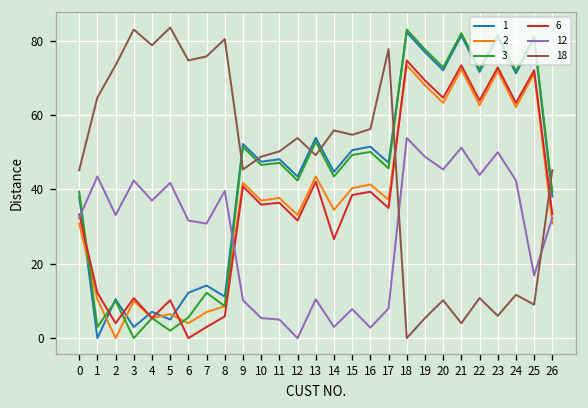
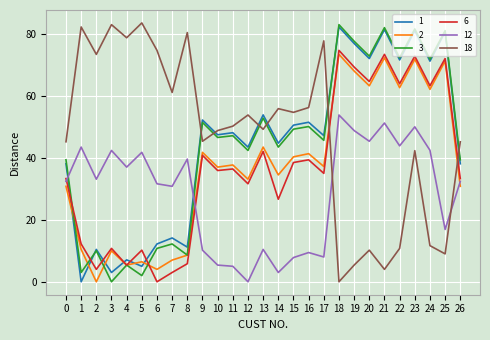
  {
    "1": {
      "0": 38,
      "1": 0,
      "3": 3,
      "4": 7,
      "5": 5,
      "6": 12,
      "7": 14,
      "8": 11,
      "10": 47,
      "11": 48,
      "12": 43,
      "13": 54,
      "14": 45,
      "15": 51,
      "16": 51,
      "17": 47,
      "26": 38
    },
    "2": {
      "0": 31,
      "1": 10,
      "2": 0,
      "5": 6,
      "6": 4,
      "7": 7,
      "9": 42,
      "10": 37,
      "11": 38,
      "12": 33,
      "13": 43,
      "14": 34,
      "15": 40,
      "16": 41,
      "17": 37,
      "18": 73,
      "19": 68,
      "20": 63,
      "21": 72,
      "22": 63,
      "23": 72,
      "24": 62,
      "25": 71,
      "26": 31
    },
    "3": {
      "0": 39,
      "1": 3,
      "3": 0,
      "5": 2,
-     "6": 6,
+     "6": 11,
      "7": 12,
      "10": 47,
      "11": 47,
      "12": 42,
      "13": 53,
      "14": 43,
      "15": 49,
      "16": 50,
      "17": 46,
      "26": 39
    },
    "6": {
      "0": 33,
      "1": 12,
      "2": 4,
      "5": 10,
      "6": 0,
      "7": 3,
      "8": 6,
      "9": 41,
      "10": 36,
      "11": 36,
      "12": 32,
      "13": 42,
      "14": 27,
      "15": 38,
      "16": 39,
      "17": 35,
      "18": 75,
      "19": 69,
      "20": 65,
      "21": 73,
      "22": 64,
      "24": 63,
      "25": 72,
      "26": 33
    },
    "12": {
      "0": 32,
      "1": 43,
      "2": 33,
      "3": 42,
      "4": 37,
      "5": 42,
      "6": 32,
      "7": 31,
      "8": 40,
      "9": 10,
      "10": 5,
      "11": 5,
      "12": 0,
      "13": 10,
      "14": 3,
      "15": 8,
-     "16": 3,
+     "16": 9,
      "17": 8,
      "18": 54,
      "19": 49,
      "20": 45,
      "21": 51,
      "22": 44,
      "23": 50,
      "24": 42,
      "25": 17,
      "26": 32
    },
    "18": {
      "0": 45,
-     "1": 65,
+     "1": 82,
      "2": 73,
      "3": 83,
      "4": 79,
      "5": 84,
      "6": 75,
-     "7": 76,
+     "7": 61,
      "8": 80,
      "9": 45,
      "10": 49,
      "11": 50,
      "12": 54,
      "13": 49,
      "14": 56,
      "15": 55,
      "16": 56,
      "17": 78,
      "18": 0,
      "19": 5,
      "20": 10,
      "21": 4,
      "22": 11,
-     "23": 6,
+     "23": 42,
      "24": 12,
      "25": 9,
      "26": 45
    }
  }
